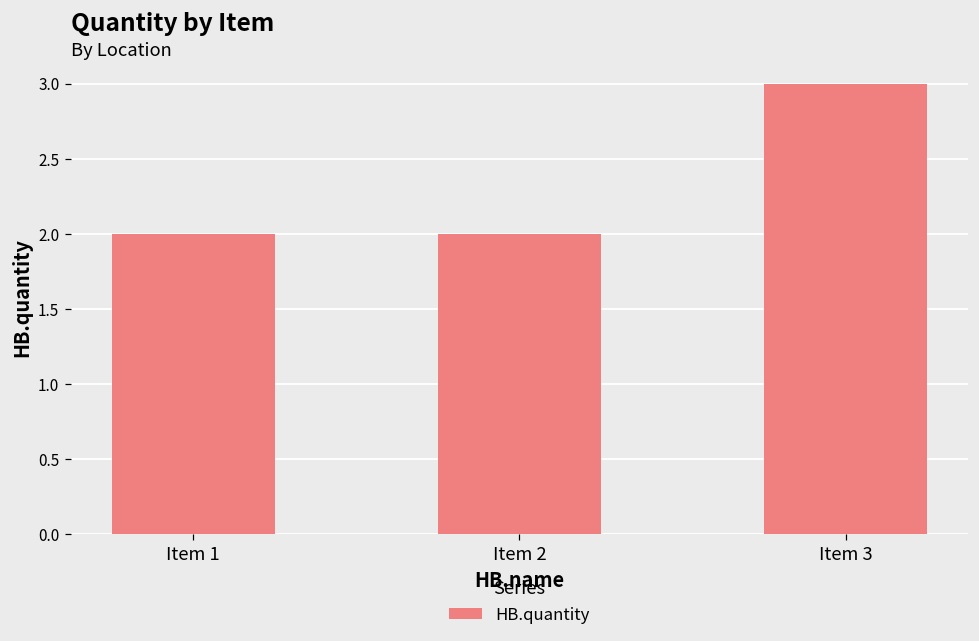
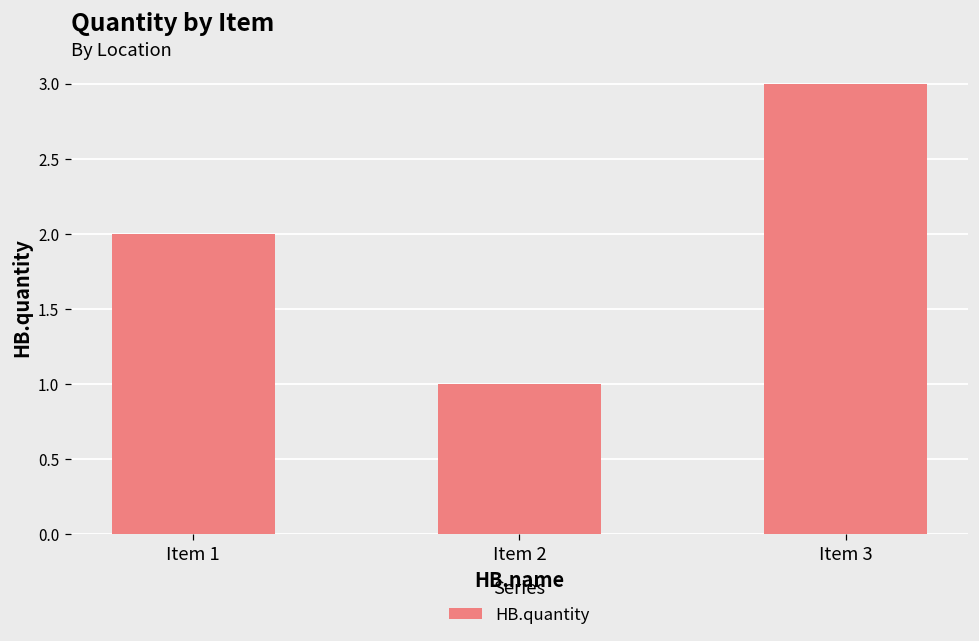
  {
    "Item 1": 2,
-   "Item 2": 2,
+   "Item 2": 1,
    "Item 3": 3
  }
